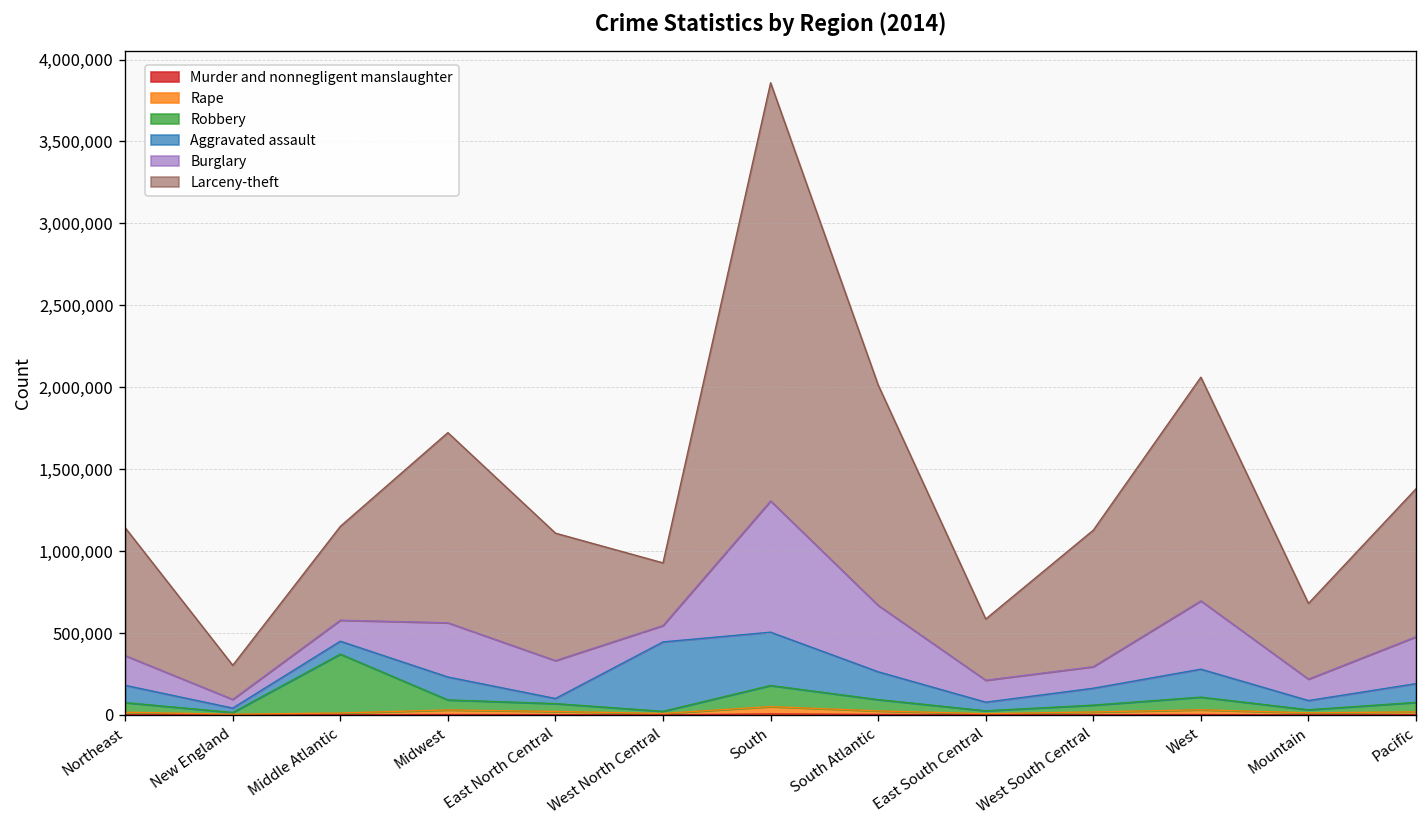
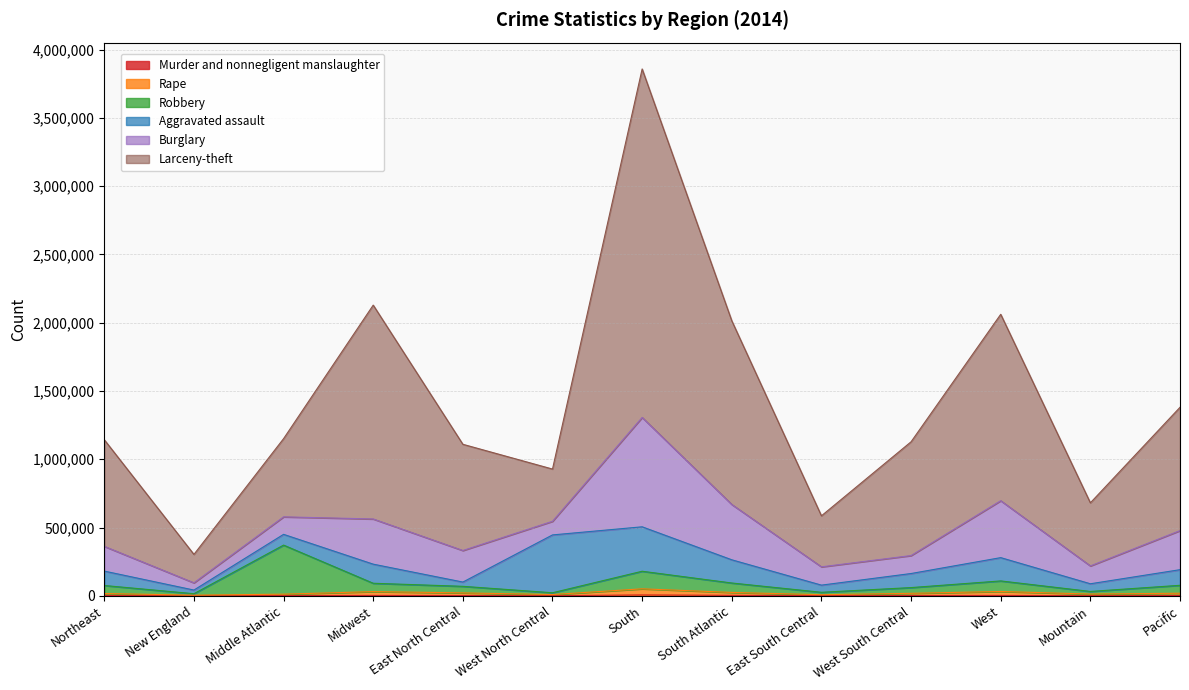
  {
    "Murder and nonnegligent manslaughter": {
      "Midwest": "0",
      "East North Central": "0",
      "South": "10,000",
      "South Atlantic": "0",
      "West": "0"
    },
    "Rape": {
      "Midwest": "30,000",
      "East North Central": "20,000",
      "South": "40,000",
      "South Atlantic": "20,000",
      "West": "30,000"
    },
    "Robbery": {
      "Northeast": "60,000",
      "Middle Atlantic": "360,000",
      "Midwest": "60,000",
      "East North Central": "50,000",
      "South": "130,000",
      "South Atlantic": "70,000",
      "West South Central": "40,000",
      "West": "80,000",
      "Mountain": "20,000",
      "Pacific": "60,000"
    },
    "Aggravated assault": {
      "Northeast": "110,000",
      "New England": "30,000",
      "Middle Atlantic": "80,000",
      "Midwest": "140,000",
      "East North Central": "30,000",
      "West North Central": "420,000",
      "South": "330,000",
      "South Atlantic": "170,000",
      "East South Central": "50,000",
      "West South Central": "100,000",
      "West": "170,000",
      "Mountain": "60,000",
      "Pacific": "110,000"
    },
    "Burglary": {
      "Northeast": "180,000",
      "New England": "50,000",
      "Middle Atlantic": "130,000",
      "Midwest": "330,000",
      "East North Central": "230,000",
      "West North Central": "100,000",
      "South": "800,000",
      "South Atlantic": "410,000",
      "East South Central": "130,000",
      "West South Central": "130,000",
      "West": "420,000",
      "Mountain": "130,000",
      "Pacific": "290,000"
    },
    "Larceny-theft": {
      "Northeast": "780,000",
      "New England": "210,000",
      "Middle Atlantic": "570,000",
-     "Midwest": "1,160,000",
+     "Midwest": "1,570,000",
      "East North Central": "780,000",
      "West North Central": "380,000",
      "South": "2,550,000",
      "South Atlantic": "1,350,000",
      "East South Central": "370,000",
      "West South Central": "830,000",
      "West": "1,370,000",
      "Mountain": "460,000",
      "Pacific": "900,000"
    }
  }
